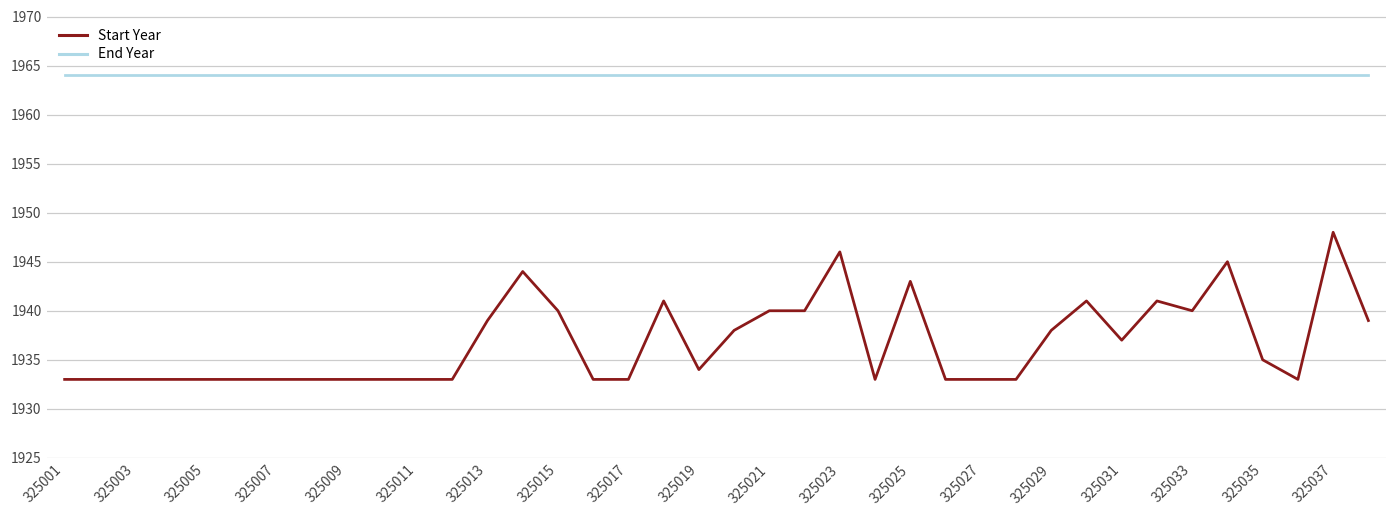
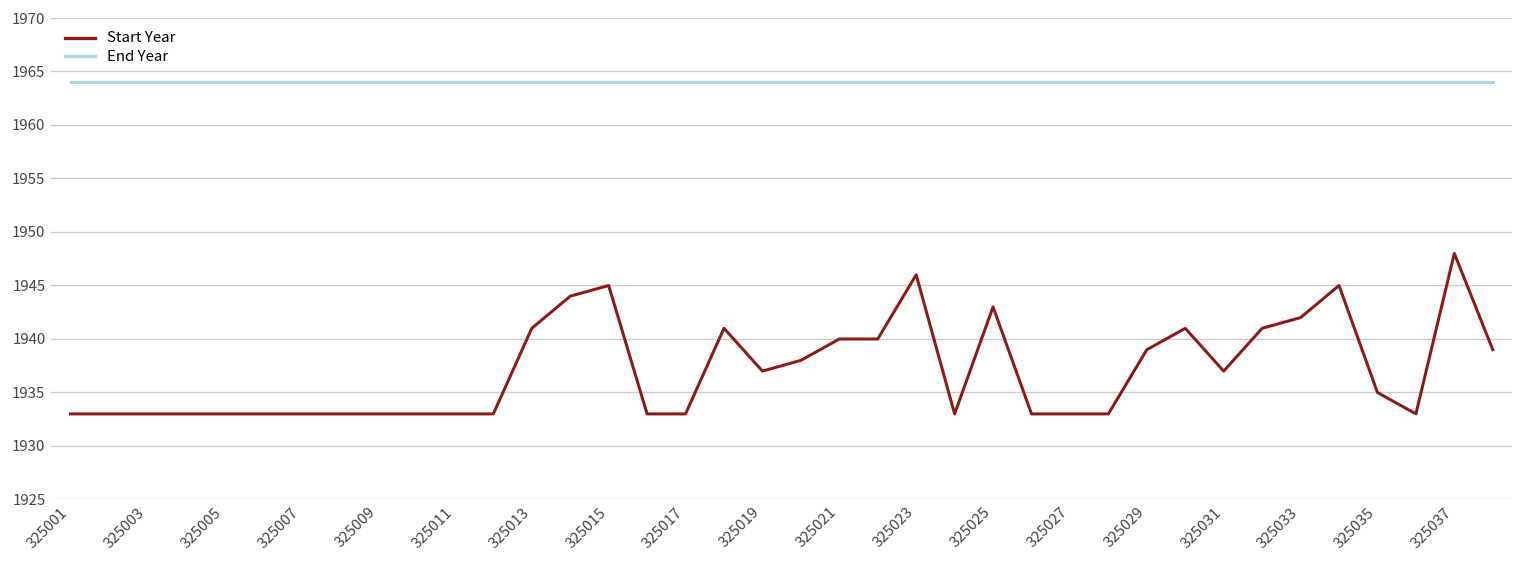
  {
    "Start Year": {
      "325001": 1933,
      "325003": 1933,
      "325005": 1933,
      "325007": 1933,
      "325009": 1933,
      "325011": 1933,
-     "325013": 1939,
-     "325015": 1940,
+     "325013": 1941,
+     "325015": 1945,
      "325017": 1933,
-     "325019": 1934,
+     "325019": 1937,
      "325021": 1940,
      "325023": 1946,
      "325025": 1943,
      "325027": 1933,
-     "325029": 1938,
+     "325029": 1939,
      "325031": 1937,
-     "325033": 1940,
+     "325033": 1942,
      "325035": 1935,
      "325037": 1948
    },
    "End Year": {
      "325001": 1964,
      "325003": 1964,
      "325005": 1964,
      "325007": 1964,
      "325009": 1964,
      "325011": 1964,
      "325013": 1964,
      "325015": 1964,
      "325017": 1964,
      "325019": 1964,
      "325021": 1964,
      "325023": 1964,
      "325025": 1964,
      "325027": 1964,
      "325029": 1964,
      "325031": 1964,
      "325033": 1964,
      "325035": 1964,
      "325037": 1964
    }
  }
